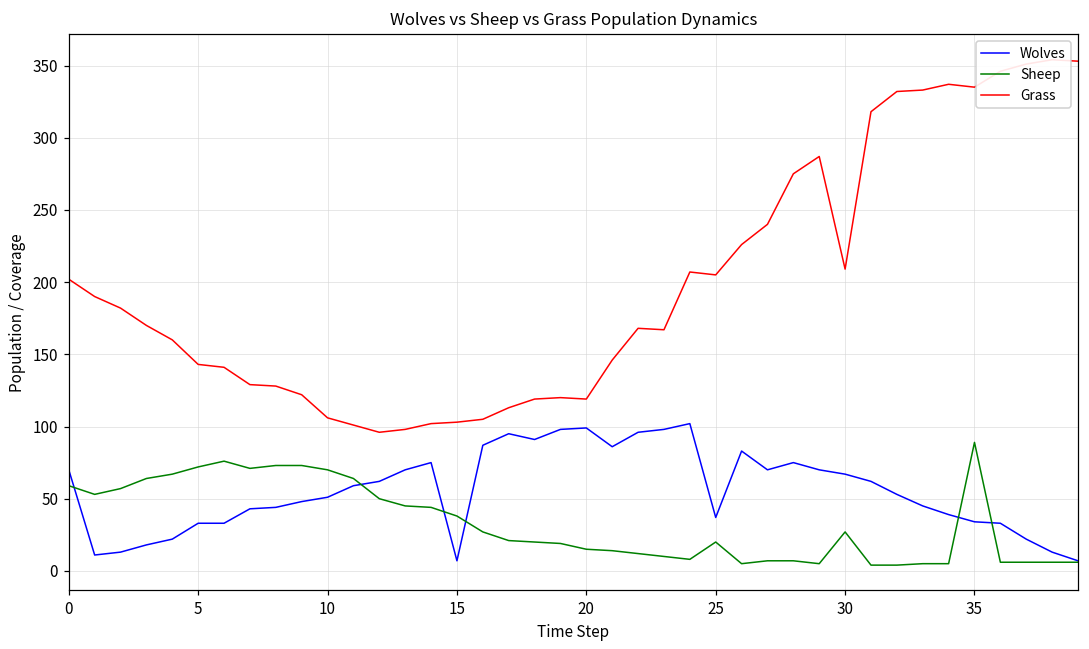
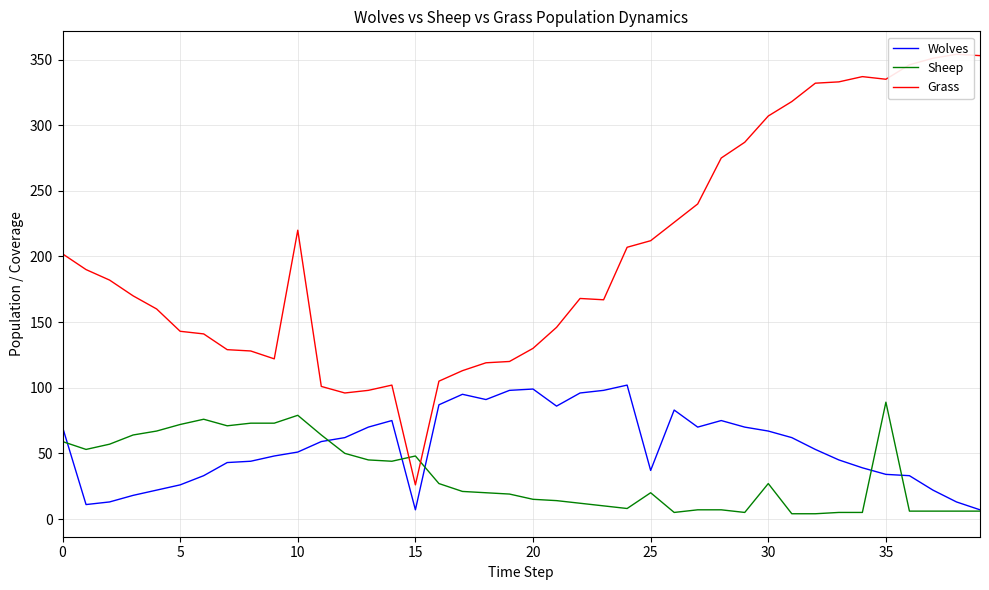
  {
    "Wolves": {
      "0": 70,
-     "5": 33,
+     "5": 26,
      "10": 51,
      "15": 7,
      "20": 99,
      "25": 37,
      "30": 67,
      "35": 34
    },
    "Sheep": {
      "0": 59,
      "5": 72,
-     "10": 70,
-     "15": 38,
+     "10": 79,
+     "15": 48,
      "20": 15,
      "25": 20,
      "30": 27,
      "35": 89
    },
    "Grass": {
      "0": 202,
      "5": 143,
-     "10": 106,
-     "15": 103,
-     "20": 119,
-     "25": 205,
-     "30": 209,
+     "10": 220,
+     "15": 26,
+     "20": 130,
+     "25": 212,
+     "30": 307,
      "35": 335
    }
  }
